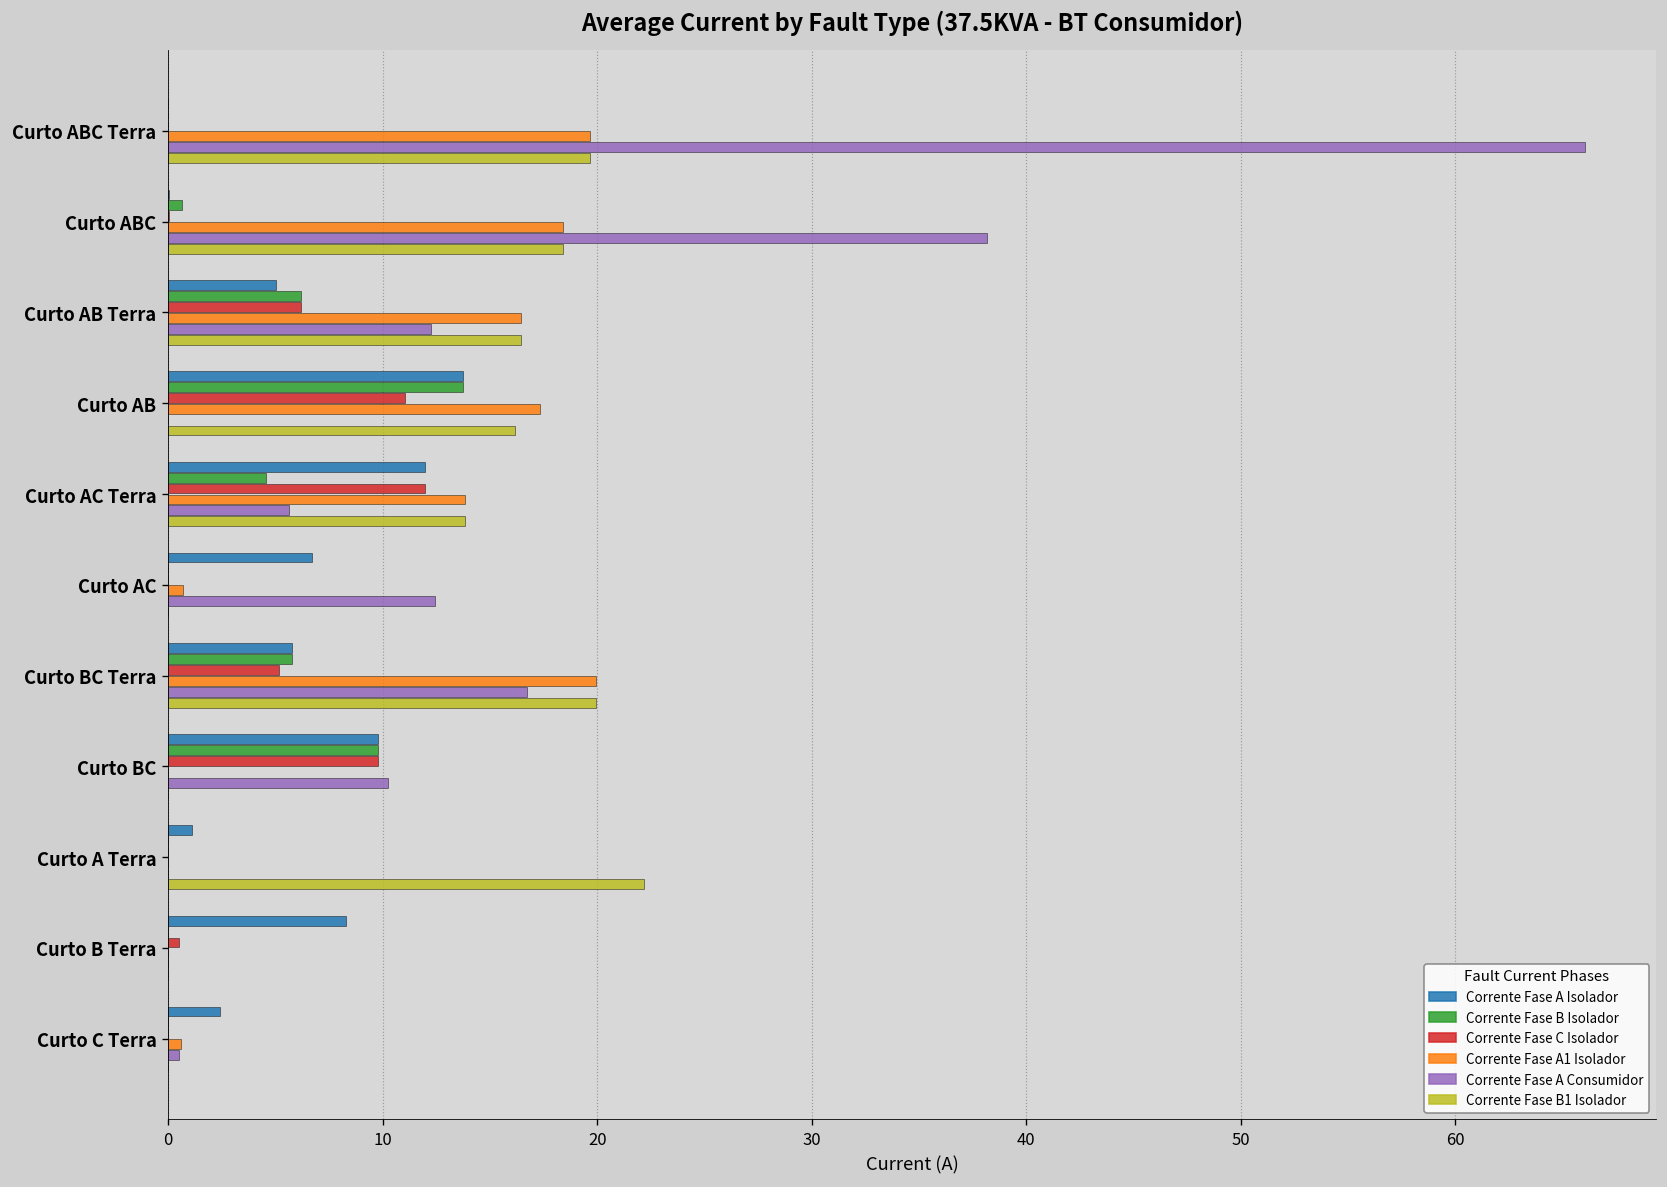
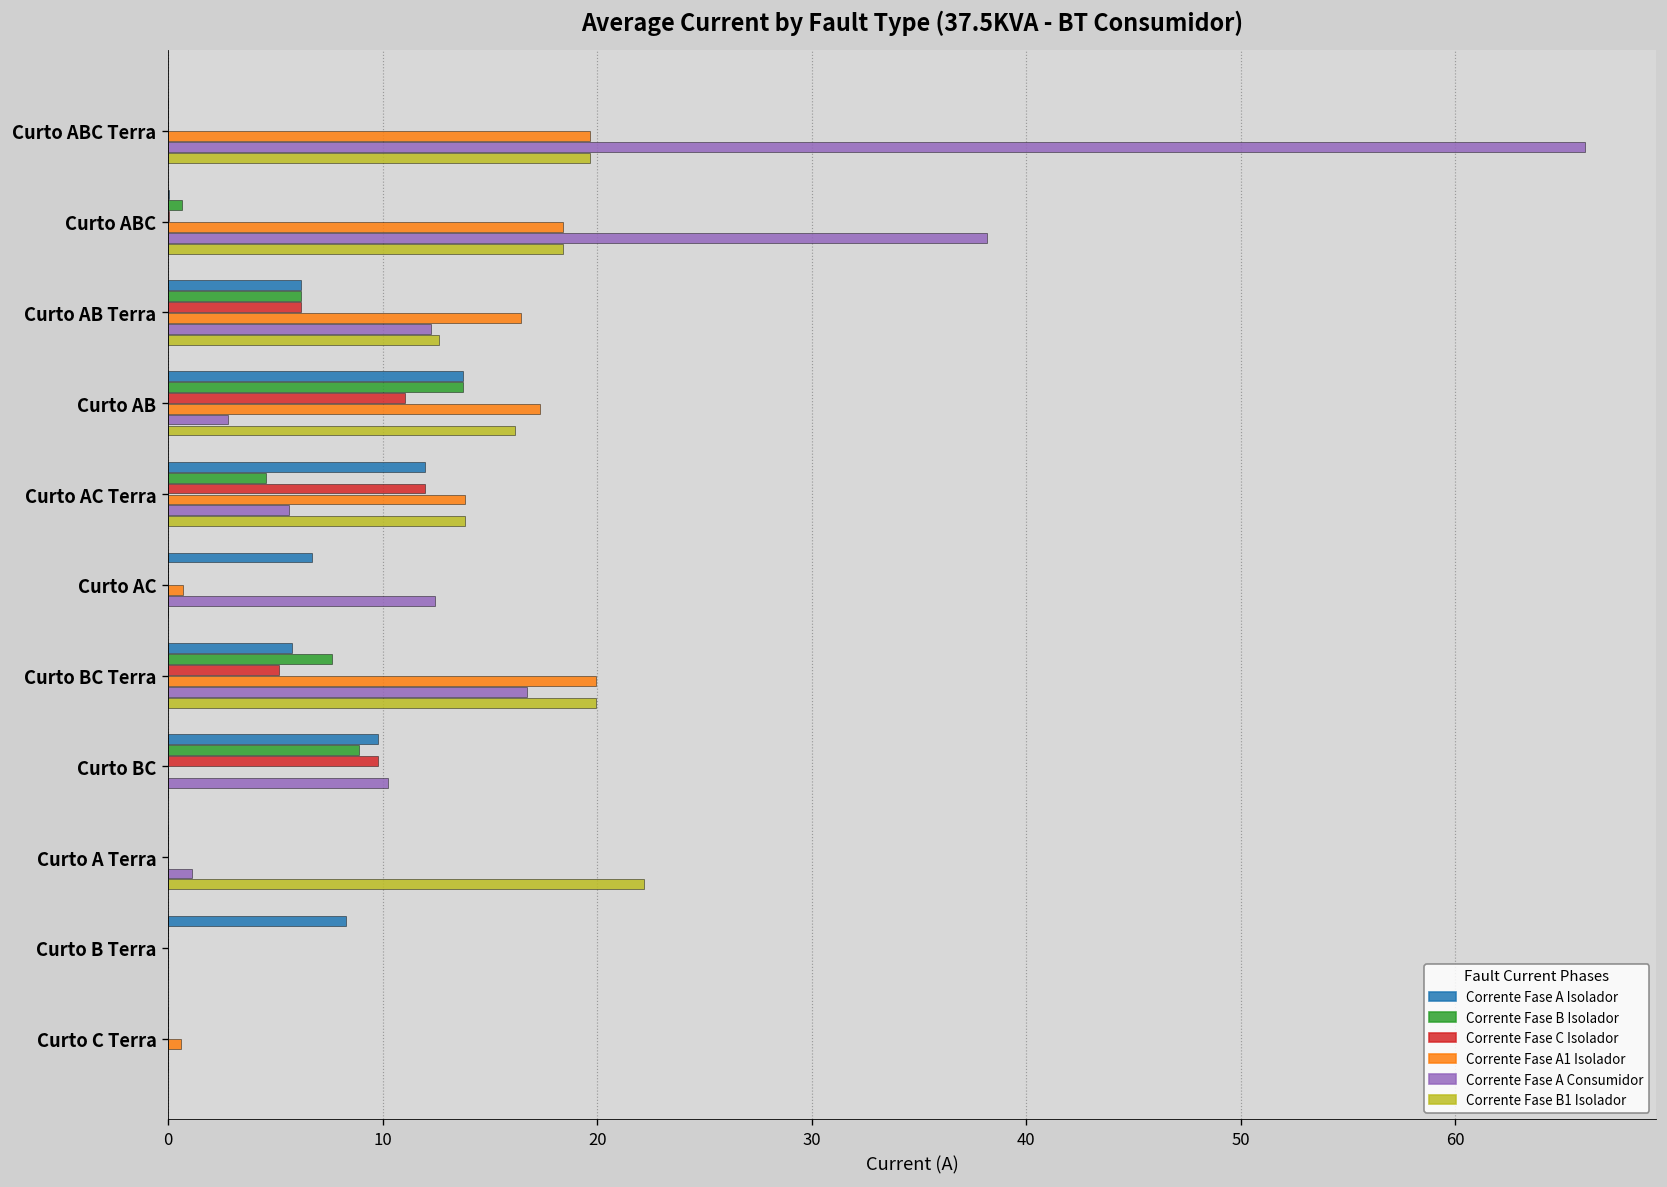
  {
    "Corrente Fase A Isolador": {
-     "Curto AB Terra": 5.0,
+     "Curto AB Terra": 6.2,
      "Curto AB": 13.7,
      "Curto AC Terra": 12.0,
      "Curto AC": 6.7,
      "Curto BC Terra": 5.8,
      "Curto BC": 9.8,
-     "Curto A Terra": 1.1,
+     "Curto A Terra": 0.0,
      "Curto B Terra": 8.3,
-     "Curto C Terra": 2.4
+     "Curto C Terra": 0.0
    },
    "Corrente Fase B Isolador": {
      "Curto ABC": 0.6,
      "Curto AB Terra": 6.2,
      "Curto AB": 13.7,
      "Curto AC Terra": 4.5,
      "Curto AC": 0.0,
-     "Curto BC Terra": 5.8,
-     "Curto BC": 9.8,
+     "Curto BC Terra": 7.6,
+     "Curto BC": 8.9,
      "Curto A Terra": 0.0,
      "Curto B Terra": 0.0,
      "Curto C Terra": 0.0
    },
    "Corrente Fase C Isolador": {
      "Curto AB Terra": 6.2,
      "Curto AB": 11.0,
      "Curto AC Terra": 12.0,
      "Curto AC": 0.0,
      "Curto BC Terra": 5.2,
      "Curto BC": 9.8,
      "Curto A Terra": 0.0,
-     "Curto B Terra": 0.5,
+     "Curto B Terra": 0.0,
      "Curto C Terra": 0.0
    },
    "Corrente Fase A1 Isolador": {
      "Curto ABC Terra": 19.6,
      "Curto ABC": 18.4,
      "Curto AB Terra": 16.5,
      "Curto AB": 17.3,
      "Curto AC Terra": 13.8,
      "Curto AC": 0.7,
      "Curto BC Terra": 20.0,
      "Curto BC": 0.0,
      "Curto A Terra": 0.0,
      "Curto B Terra": 0.0,
      "Curto C Terra": 0.6
    },
    "Corrente Fase A Consumidor": {
      "Curto ABC Terra": 66.1,
      "Curto ABC": 38.2,
      "Curto AB Terra": 12.2,
-     "Curto AB": 0.0,
+     "Curto AB": 2.8,
      "Curto AC Terra": 5.6,
      "Curto AC": 12.4,
      "Curto BC Terra": 16.7,
      "Curto BC": 10.2,
-     "Curto A Terra": 0.0,
+     "Curto A Terra": 1.1,
      "Curto B Terra": 0.0,
-     "Curto C Terra": 0.5
+     "Curto C Terra": 0.0
    },
    "Corrente Fase B1 Isolador": {
      "Curto ABC Terra": 19.6,
      "Curto ABC": 18.4,
-     "Curto AB Terra": 16.5,
+     "Curto AB Terra": 12.6,
      "Curto AB": 16.2,
      "Curto AC Terra": 13.8,
      "Curto AC": 0.0,
      "Curto BC Terra": 20.0,
      "Curto BC": 0.0,
      "Curto A Terra": 22.2,
      "Curto B Terra": 0.0,
      "Curto C Terra": 0.0
    }
  }
